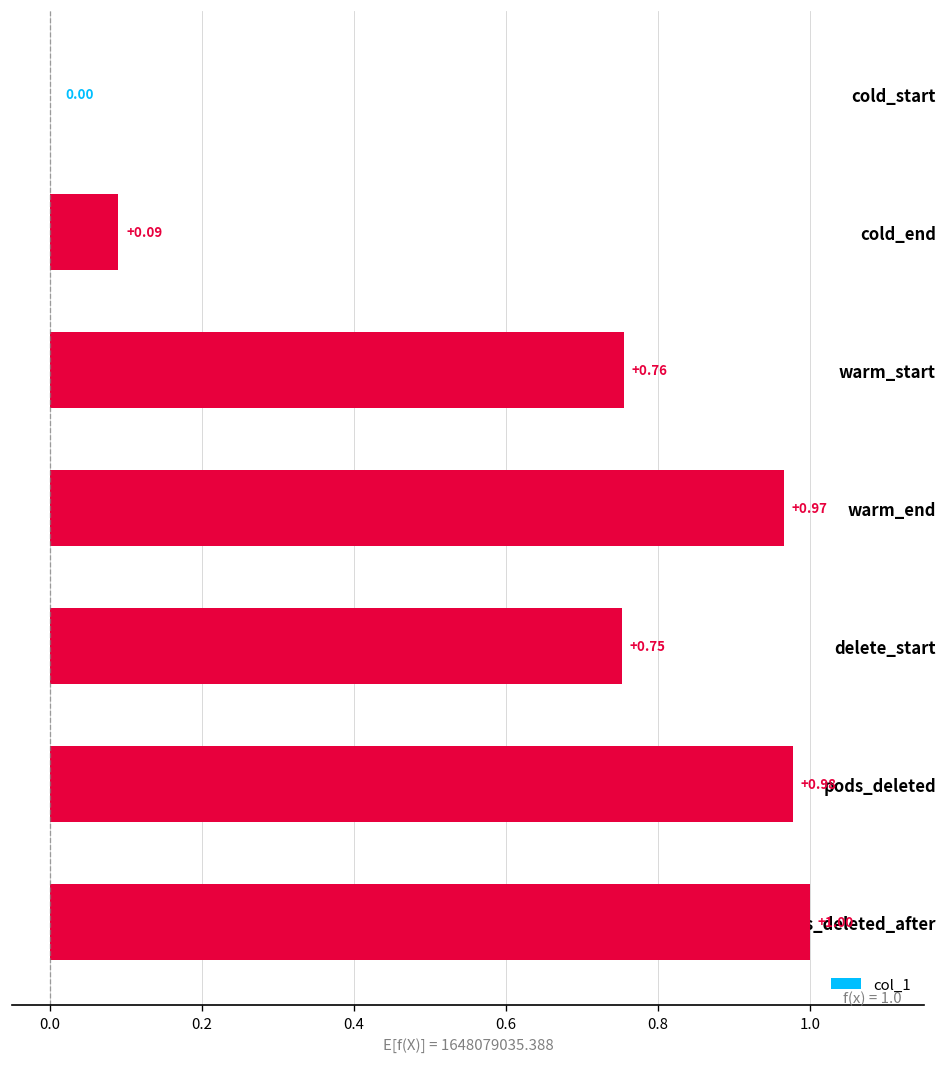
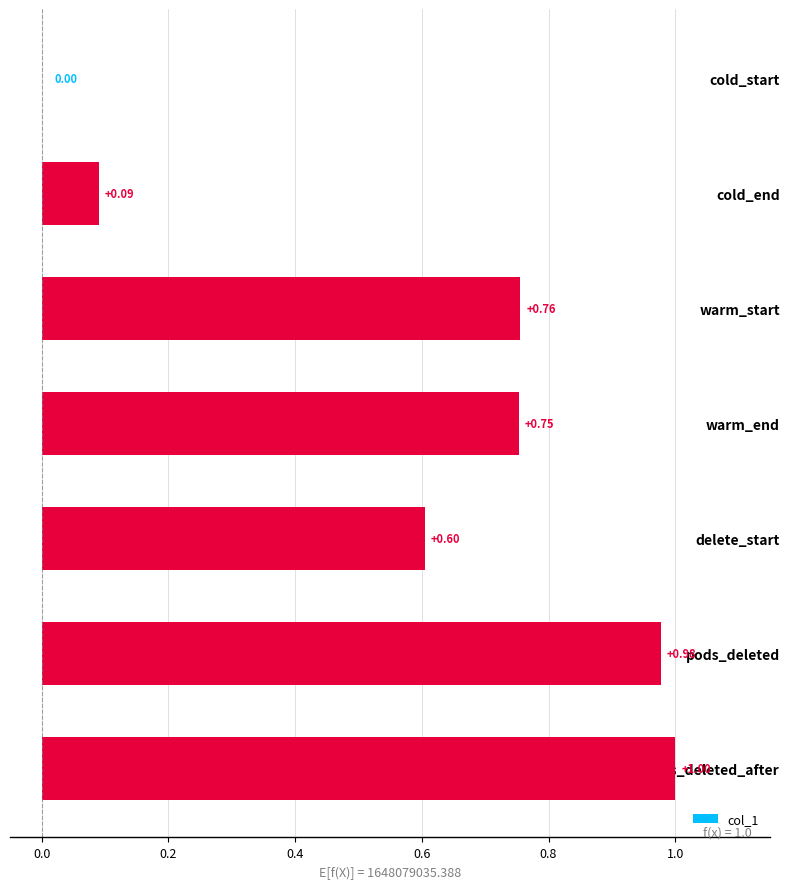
  {
    "cold_start": "0.00",
    "cold_end": "+0.09",
    "warm_start": "+0.76",
-   "warm_end": "+0.97",
-   "delete_start": "+0.75",
+   "warm_end": "+0.75",
+   "delete_start": "+0.60",
    "pods_deleted": "+0.98",
    "pods_deleted_after": "+1.00"
  }
